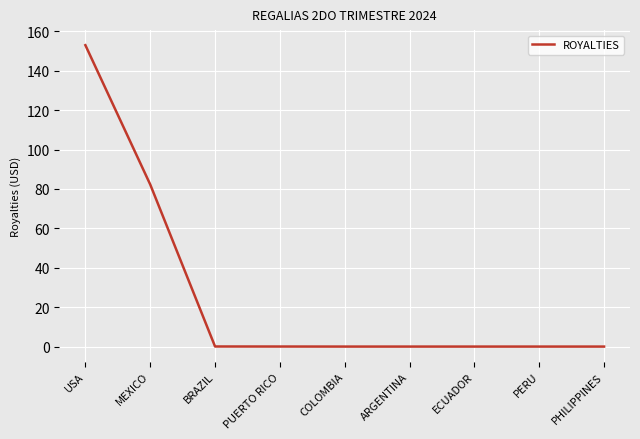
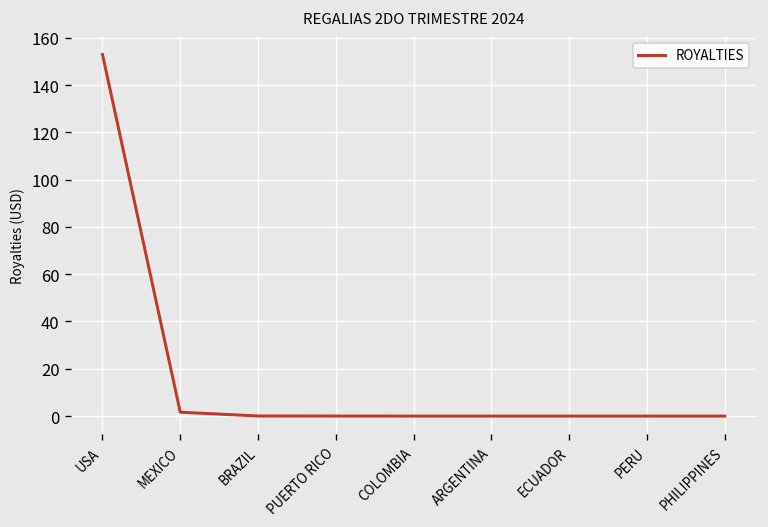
  {
    "USA": 153,
-   "MEXICO": 82,
+   "MEXICO": 2,
    "BRAZIL": 0,
    "PUERTO RICO": 0,
    "COLOMBIA": 0,
    "ARGENTINA": 0,
    "ECUADOR": 0,
    "PERU": 0,
    "PHILIPPINES": 0
  }
